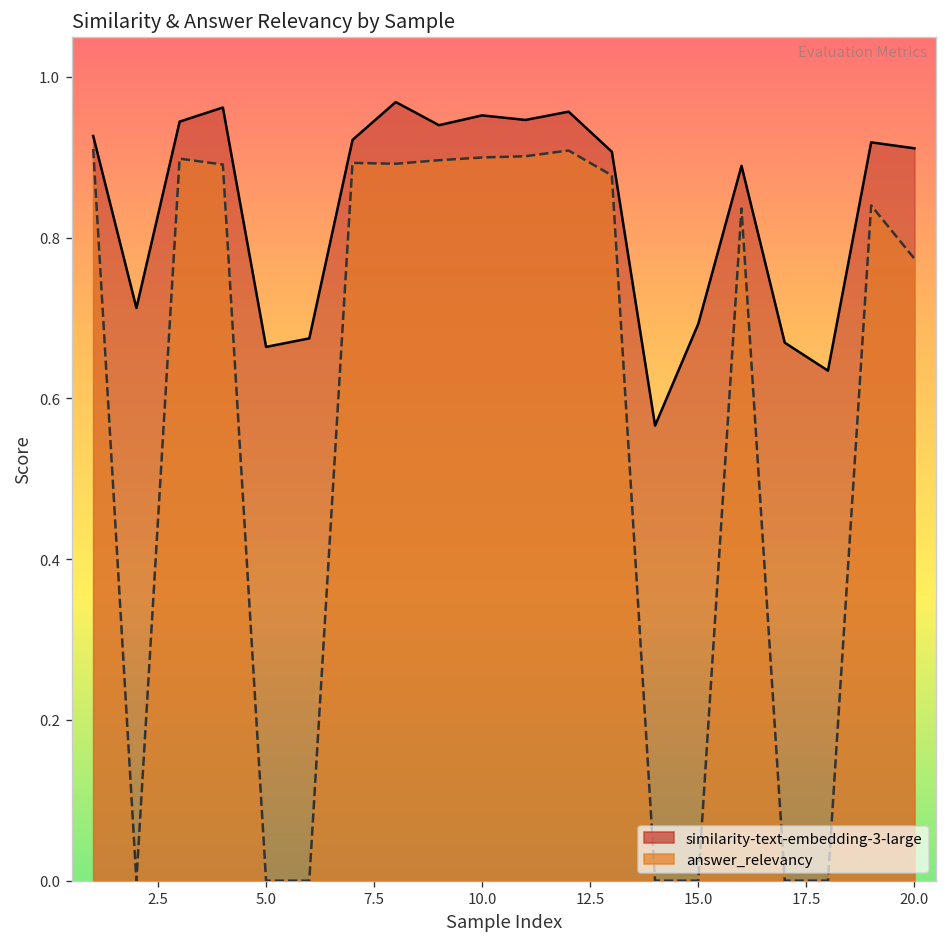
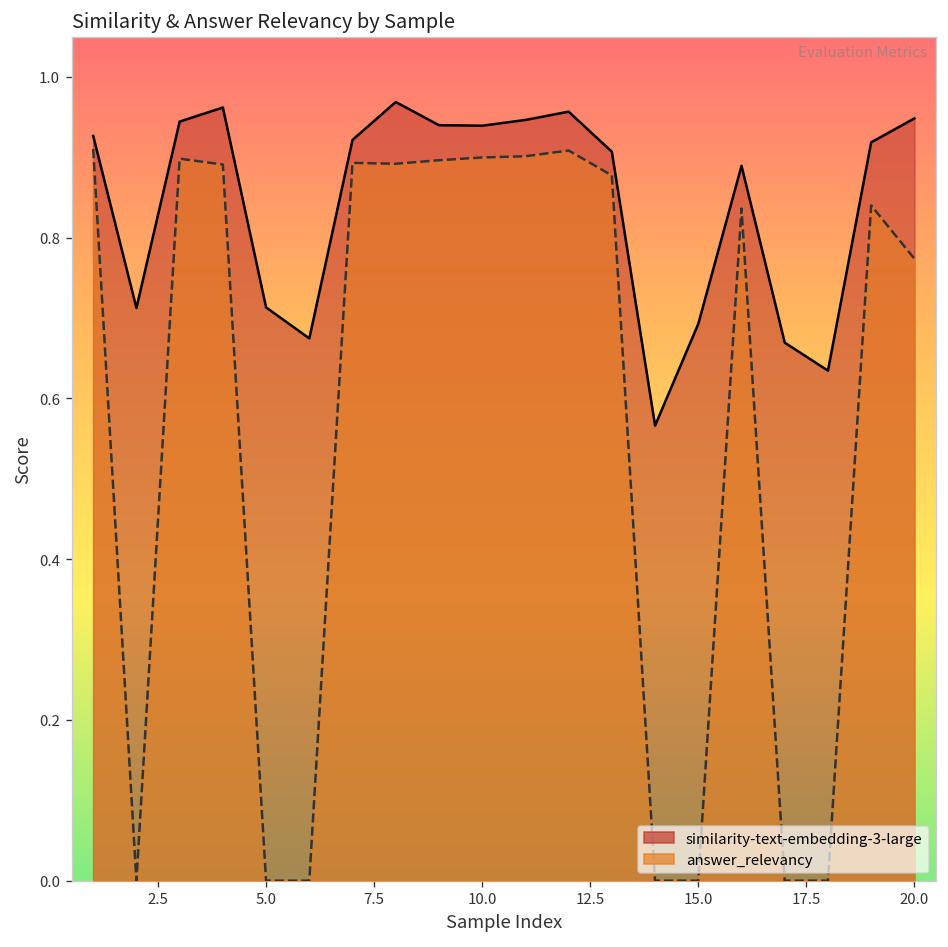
  {
    "similarity-text-embedding-3-large": {
-     "5.0": 0.66,
-     "10.0": 0.95,
+     "5.0": 0.71,
+     "10.0": 0.94,
      "15.0": 0.69,
-     "20.0": 0.91
+     "20.0": 0.95
    },
    "answer_relevancy": {
      "5.0": 0.00,
      "10.0": 0.90,
      "15.0": 0.00,
      "20.0": 0.77
    }
  }
